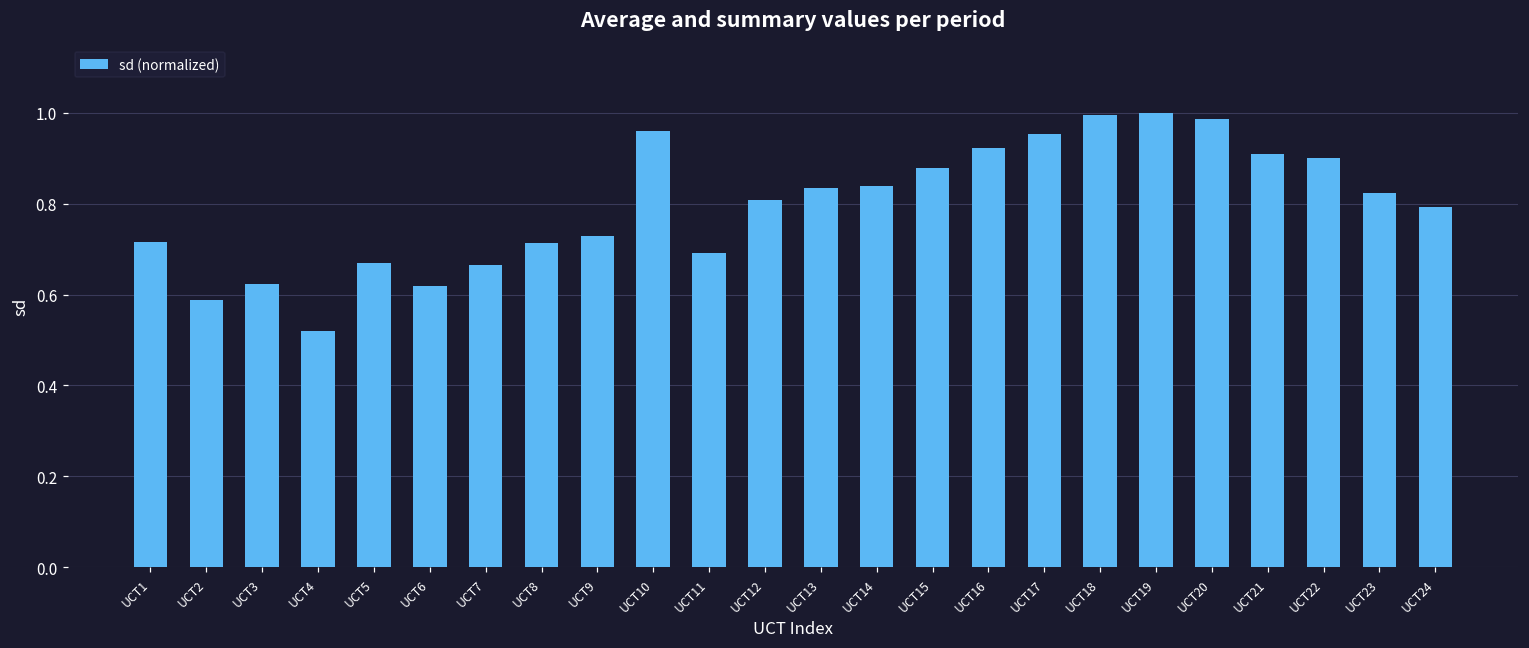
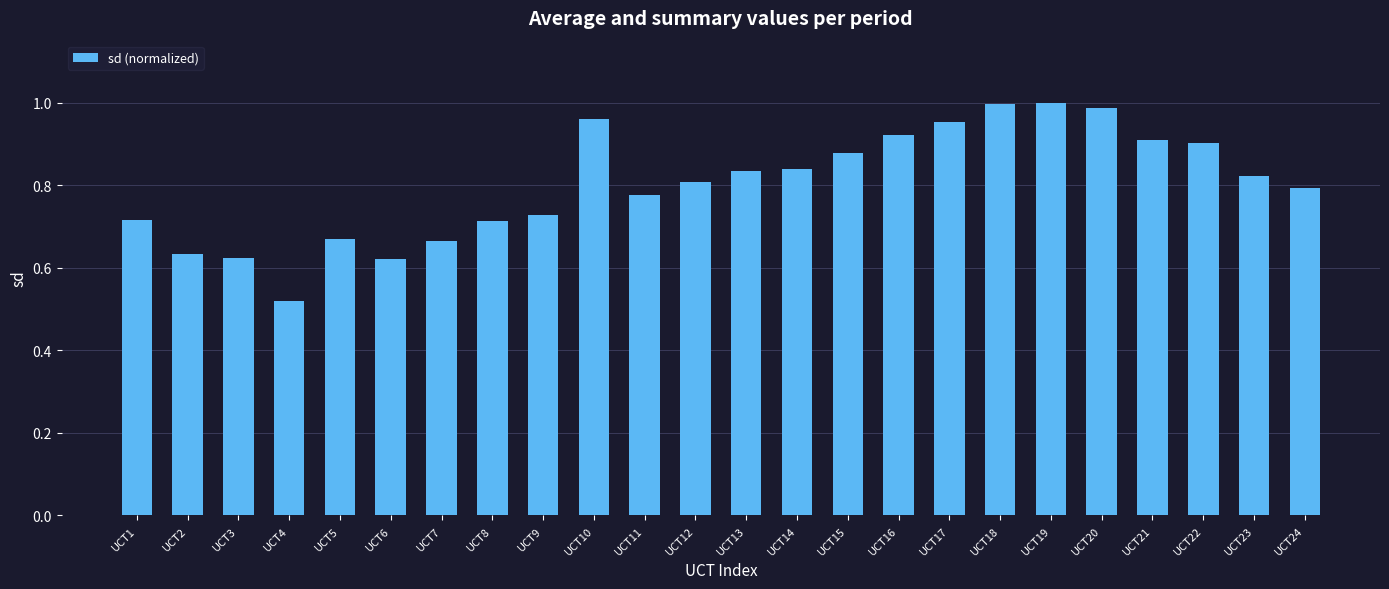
  {
    "UCT1": 0.72,
-   "UCT2": 0.59,
+   "UCT2": 0.63,
    "UCT3": 0.62,
    "UCT4": 0.52,
    "UCT5": 0.67,
    "UCT6": 0.62,
    "UCT7": 0.67,
    "UCT8": 0.71,
    "UCT9": 0.73,
    "UCT10": 0.96,
-   "UCT11": 0.69,
+   "UCT11": 0.78,
    "UCT12": 0.81,
    "UCT13": 0.84,
    "UCT14": 0.84,
    "UCT15": 0.88,
    "UCT16": 0.92,
    "UCT17": 0.95,
    "UCT18": 1.00,
    "UCT19": 1.00,
    "UCT20": 0.99,
    "UCT21": 0.91,
    "UCT22": 0.90,
    "UCT23": 0.82,
    "UCT24": 0.79
  }
